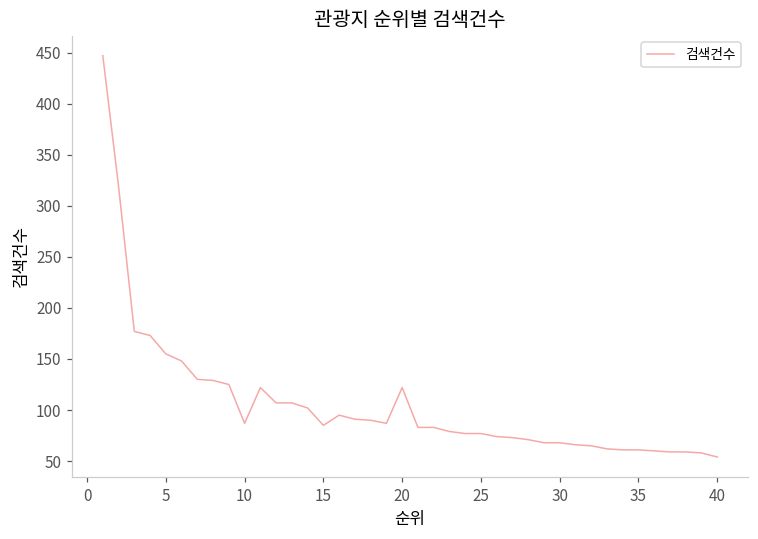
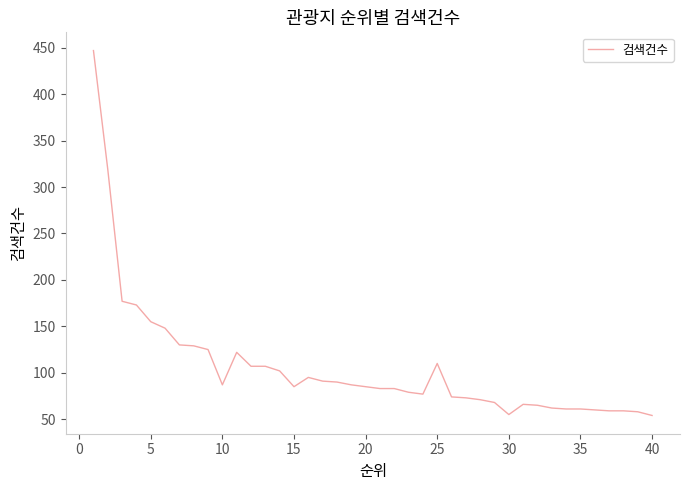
  {
    "5": 160,
    "10": 90,
    "15": 90,
-   "20": 120,
-   "25": 80,
-   "30": 70,
+   "20": 90,
+   "25": 110,
+   "30": 60,
    "35": 60,
    "40": 50
  }
